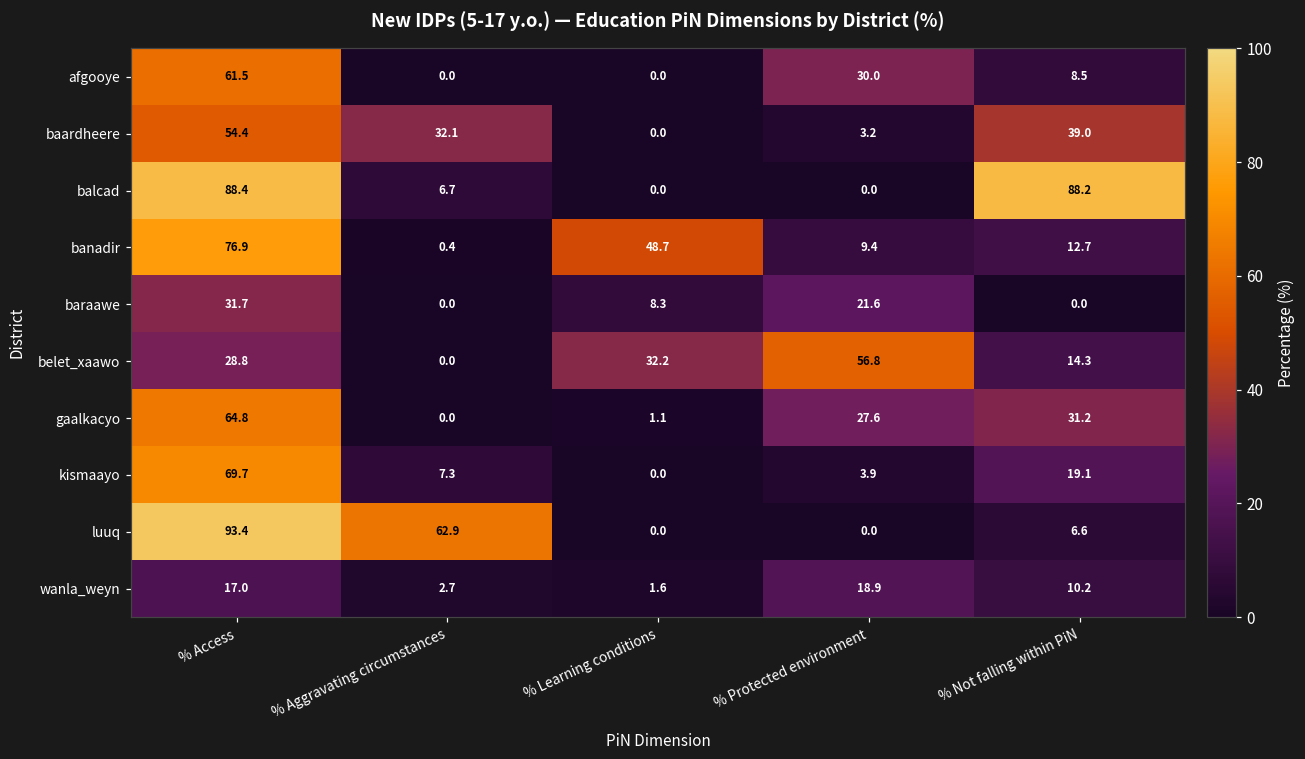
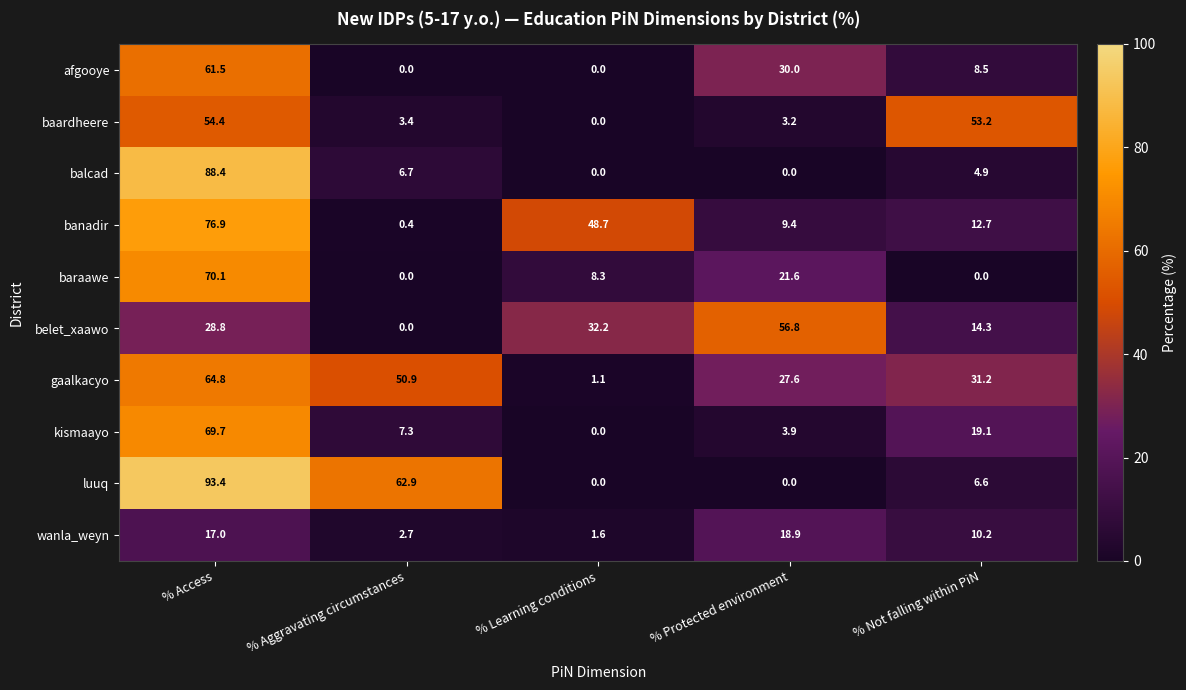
  {
    "afgooye": {
      "% Access": 61.5,
      "% Aggravating circumstances": 0.0,
      "% Learning conditions": 0.0,
      "% Protected environment": 30.0,
      "% Not falling within PiN": 8.5
    },
    "baardheere": {
      "% Access": 54.4,
-     "% Aggravating circumstances": 32.1,
+     "% Aggravating circumstances": 3.4,
      "% Learning conditions": 0.0,
      "% Protected environment": 3.2,
-     "% Not falling within PiN": 39.0
+     "% Not falling within PiN": 53.2
    },
    "balcad": {
      "% Access": 88.4,
      "% Aggravating circumstances": 6.7,
      "% Learning conditions": 0.0,
      "% Protected environment": 0.0,
-     "% Not falling within PiN": 88.2
+     "% Not falling within PiN": 4.9
    },
    "banadir": {
      "% Access": 76.9,
      "% Aggravating circumstances": 0.4,
      "% Learning conditions": 48.7,
      "% Protected environment": 9.4,
      "% Not falling within PiN": 12.7
    },
    "baraawe": {
-     "% Access": 31.7,
+     "% Access": 70.1,
      "% Aggravating circumstances": 0.0,
      "% Learning conditions": 8.3,
      "% Protected environment": 21.6,
      "% Not falling within PiN": 0.0
    },
    "belet_xaawo": {
      "% Access": 28.8,
      "% Aggravating circumstances": 0.0,
      "% Learning conditions": 32.2,
      "% Protected environment": 56.8,
      "% Not falling within PiN": 14.3
    },
    "gaalkacyo": {
      "% Access": 64.8,
-     "% Aggravating circumstances": 0.0,
+     "% Aggravating circumstances": 50.9,
      "% Learning conditions": 1.1,
      "% Protected environment": 27.6,
      "% Not falling within PiN": 31.2
    },
    "kismaayo": {
      "% Access": 69.7,
      "% Aggravating circumstances": 7.3,
      "% Learning conditions": 0.0,
      "% Protected environment": 3.9,
      "% Not falling within PiN": 19.1
    },
    "luuq": {
      "% Access": 93.4,
      "% Aggravating circumstances": 62.9,
      "% Learning conditions": 0.0,
      "% Protected environment": 0.0,
      "% Not falling within PiN": 6.6
    },
    "wanla_weyn": {
      "% Access": 17.0,
      "% Aggravating circumstances": 2.7,
      "% Learning conditions": 1.6,
      "% Protected environment": 18.9,
      "% Not falling within PiN": 10.2
    }
  }
